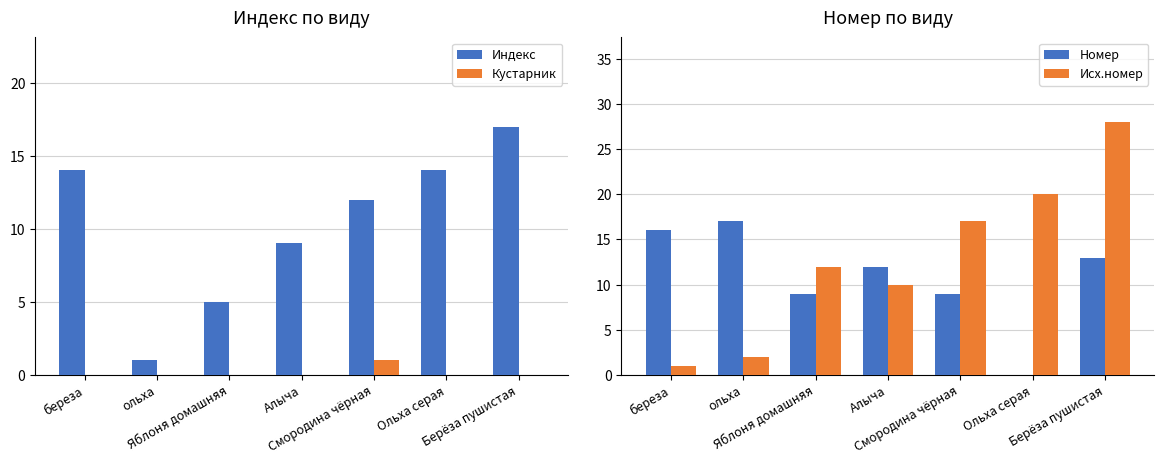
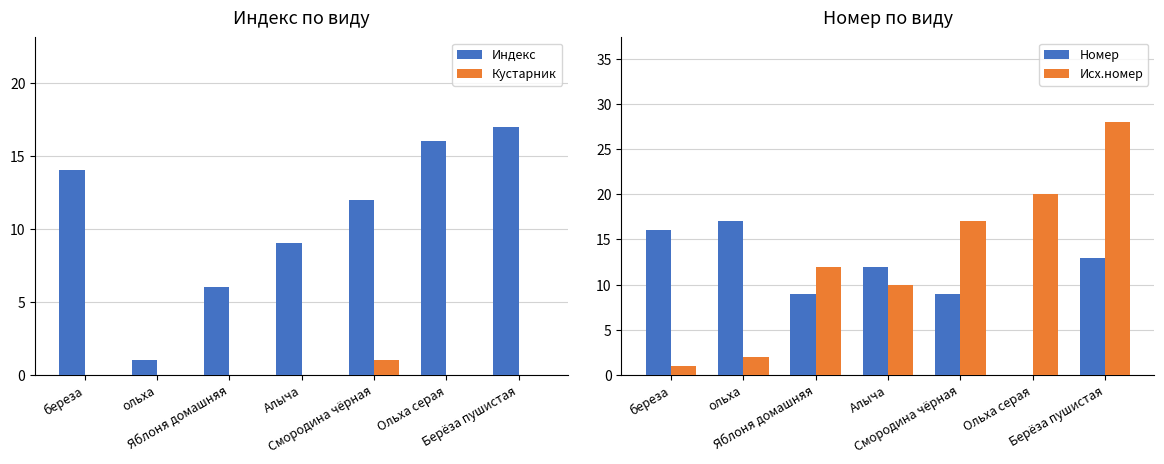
  {
    "Индекс по виду": {
      "Индекс": {
        "береза": 14,
        "ольха": 1,
-       "Яблоня домашняя": 5,
+       "Яблоня домашняя": 6,
        "Алыча": 9,
        "Смородина чёрная": 12,
-       "Ольха серая": 14,
+       "Ольха серая": 16,
        "Берёза пушистая": 17
      },
      "Кустарник": {
        "береза": 0,
        "ольха": 0,
        "Яблоня домашняя": 0,
        "Алыча": 0,
        "Смородина чёрная": 1,
        "Ольха серая": 0,
        "Берёза пушистая": 0
      }
    },
    "Номер по виду": {
      "Номер": {
        "береза": 16,
        "ольха": 17,
        "Яблоня домашняя": 9,
        "Алыча": 12,
        "Смородина чёрная": 9,
        "Ольха серая": 0,
        "Берёза пушистая": 13
      },
      "Исх.номер": {
        "береза": 1,
        "ольха": 2,
        "Яблоня домашняя": 12,
        "Алыча": 10,
        "Смородина чёрная": 17,
        "Ольха серая": 20,
        "Берёза пушистая": 28
      }
    }
  }
